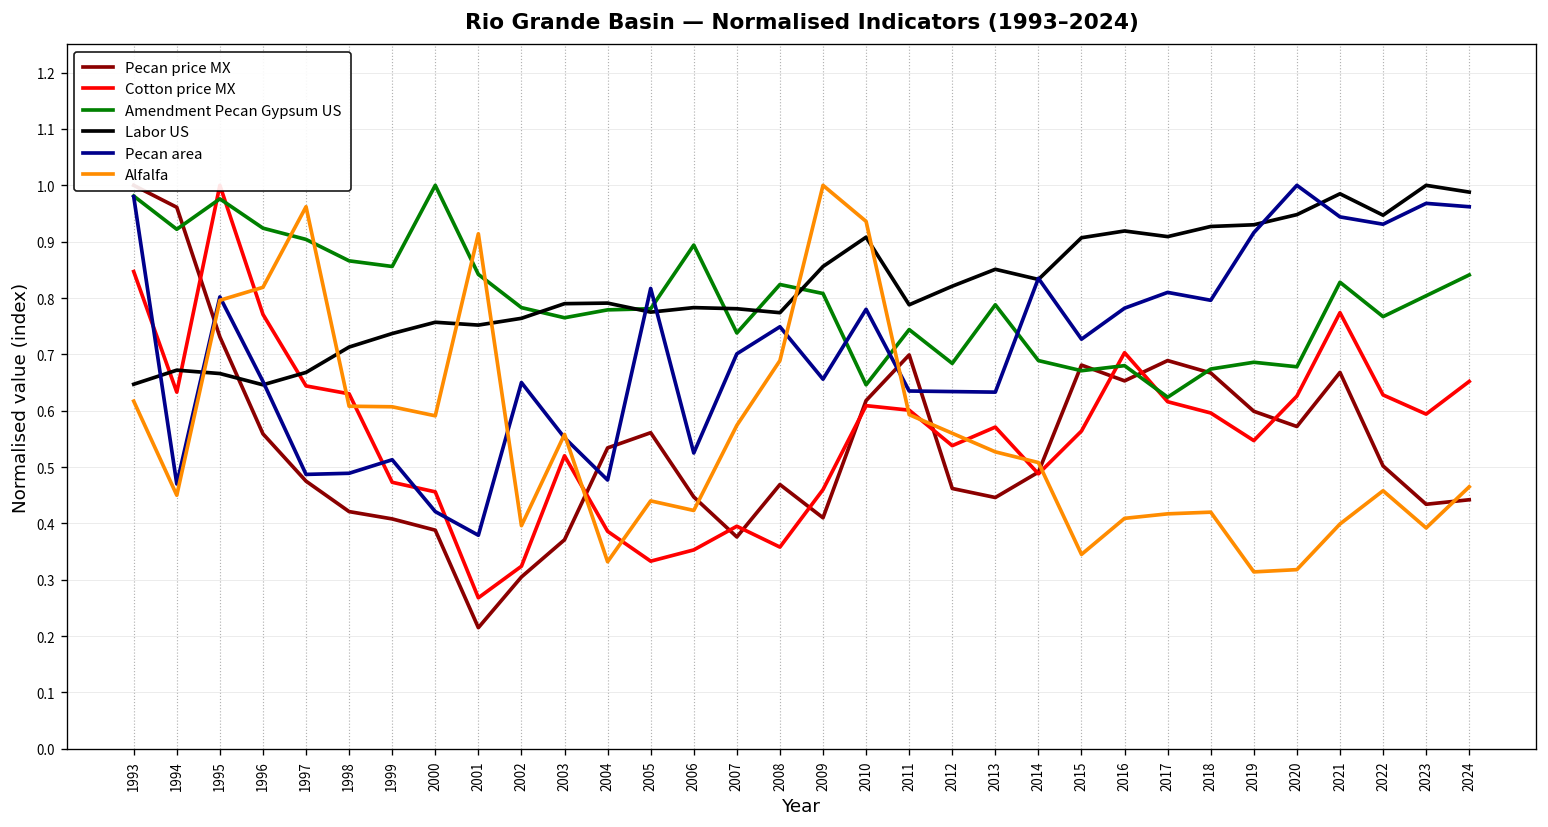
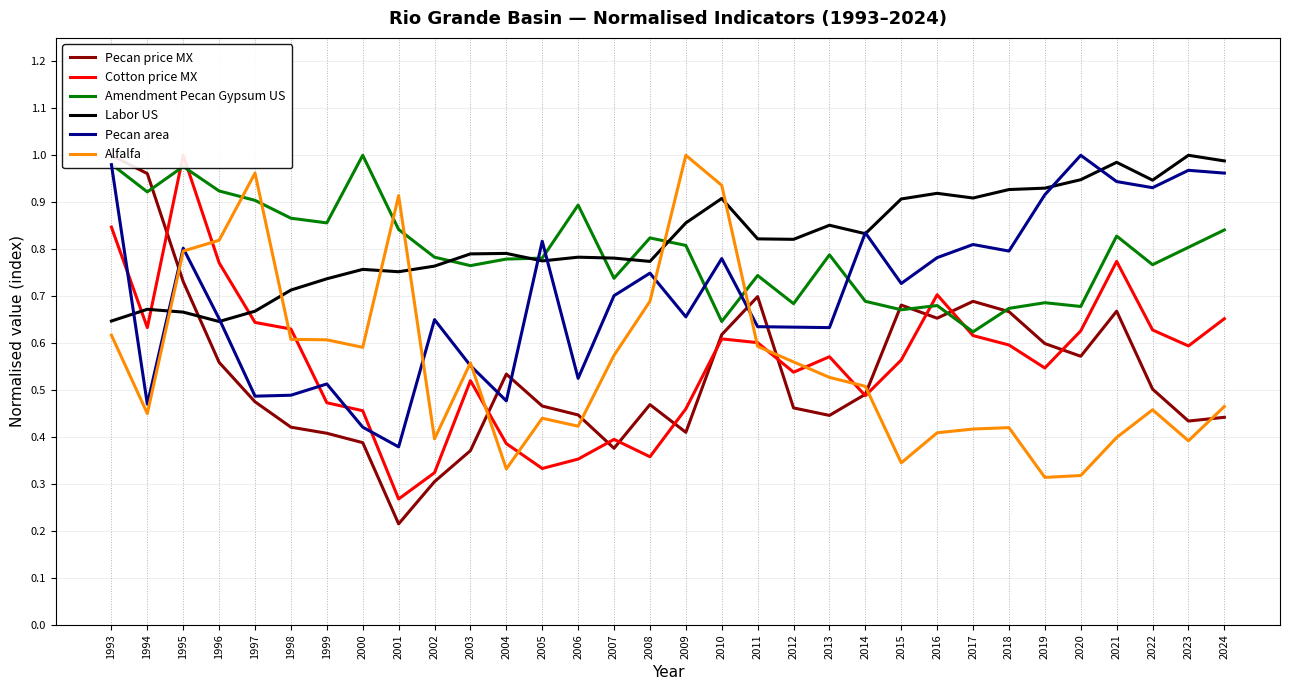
  {
    "Pecan price MX": {
      "1994": 0.96,
      "1995": 0.73,
      "1996": 0.56,
      "1997": 0.48,
      "1998": 0.42,
      "1999": 0.41,
      "2000": 0.39,
      "2001": 0.22,
      "2002": 0.31,
      "2003": 0.37,
      "2004": 0.53,
-     "2005": 0.56,
+     "2005": 0.47,
      "2006": 0.45,
      "2007": 0.38,
      "2008": 0.47,
      "2009": 0.41,
      "2010": 0.62,
      "2011": 0.70,
      "2012": 0.46,
      "2013": 0.45,
      "2015": 0.68,
      "2016": 0.65,
      "2017": 0.69,
      "2018": 0.67,
      "2019": 0.60,
      "2020": 0.57,
      "2021": 0.67,
      "2022": 0.50,
      "2023": 0.43,
      "2024": 0.44
    },
    "Cotton price MX": {
      "1993": 0.85,
      "1994": 0.63,
      "1996": 0.77,
      "1997": 0.64,
      "1998": 0.63,
      "1999": 0.47,
      "2000": 0.46,
      "2001": 0.27,
      "2002": 0.32,
      "2003": 0.52,
      "2004": 0.39,
      "2005": 0.33,
      "2006": 0.35,
      "2007": 0.40,
      "2008": 0.36,
      "2009": 0.46,
      "2010": 0.61,
      "2011": 0.60,
      "2012": 0.54,
      "2013": 0.57,
      "2015": 0.56,
      "2016": 0.70,
      "2017": 0.62,
      "2018": 0.60,
      "2019": 0.55,
      "2020": 0.63,
      "2021": 0.77,
      "2022": 0.63,
      "2023": 0.59,
      "2024": 0.65
    },
    "Amendment Pecan Gypsum US": {
      "1994": 0.92,
      "1996": 0.92,
      "1997": 0.90,
      "1998": 0.87,
      "1999": 0.86,
      "2000": 1.00,
      "2001": 0.84,
      "2002": 0.78,
      "2003": 0.77,
      "2004": 0.78,
      "2005": 0.78,
      "2006": 0.89,
      "2007": 0.74,
      "2008": 0.82,
      "2009": 0.81,
      "2010": 0.65,
      "2011": 0.74,
      "2012": 0.68,
      "2013": 0.79,
      "2014": 0.69,
      "2015": 0.67,
      "2016": 0.68,
      "2017": 0.62,
      "2018": 0.67,
      "2019": 0.69,
      "2020": 0.68,
      "2021": 0.83,
      "2022": 0.77,
      "2023": 0.80,
      "2024": 0.84
    },
    "Labor US": {
      "1993": 0.65,
      "1994": 0.67,
      "1995": 0.67,
      "1996": 0.65,
      "1997": 0.67,
      "1998": 0.71,
      "1999": 0.74,
      "2000": 0.76,
      "2001": 0.75,
      "2002": 0.76,
      "2003": 0.79,
      "2004": 0.79,
      "2005": 0.78,
      "2006": 0.78,
      "2007": 0.78,
      "2008": 0.77,
      "2009": 0.86,
      "2010": 0.91,
-     "2011": 0.79,
+     "2011": 0.82,
      "2012": 0.82,
      "2013": 0.85,
      "2015": 0.91,
      "2016": 0.92,
      "2017": 0.91,
      "2018": 0.93,
      "2019": 0.93,
      "2020": 0.95,
      "2021": 0.99,
      "2022": 0.95,
      "2023": 1.00,
      "2024": 0.99
    },
    "Pecan area": {
      "1994": 0.47,
      "1995": 0.80,
      "1996": 0.65,
      "1997": 0.49,
      "1998": 0.49,
      "1999": 0.51,
      "2000": 0.42,
      "2001": 0.38,
      "2002": 0.65,
      "2003": 0.55,
      "2004": 0.48,
      "2005": 0.82,
      "2006": 0.53,
      "2007": 0.70,
      "2008": 0.75,
      "2009": 0.66,
      "2010": 0.78,
      "2011": 0.64,
      "2012": 0.63,
      "2013": 0.63,
      "2015": 0.73,
      "2016": 0.78,
      "2017": 0.81,
      "2018": 0.80,
      "2019": 0.92,
      "2020": 1.00,
      "2021": 0.94,
      "2022": 0.93,
      "2023": 0.97,
      "2024": 0.96
    },
    "Alfalfa": {
      "1993": 0.62,
      "1994": 0.45,
      "1995": 0.80,
      "1996": 0.82,
      "1997": 0.96,
      "1998": 0.61,
      "1999": 0.61,
      "2000": 0.59,
      "2001": 0.91,
      "2002": 0.40,
      "2003": 0.56,
      "2004": 0.33,
      "2005": 0.44,
      "2006": 0.42,
      "2007": 0.57,
      "2008": 0.69,
      "2009": 1.00,
      "2010": 0.94,
      "2011": 0.59,
      "2012": 0.56,
      "2013": 0.53,
      "2014": 0.51,
      "2015": 0.35,
      "2016": 0.41,
      "2017": 0.42,
      "2018": 0.42,
      "2019": 0.31,
      "2020": 0.32,
      "2021": 0.40,
      "2022": 0.46,
      "2023": 0.39,
      "2024": 0.47
    }
  }
